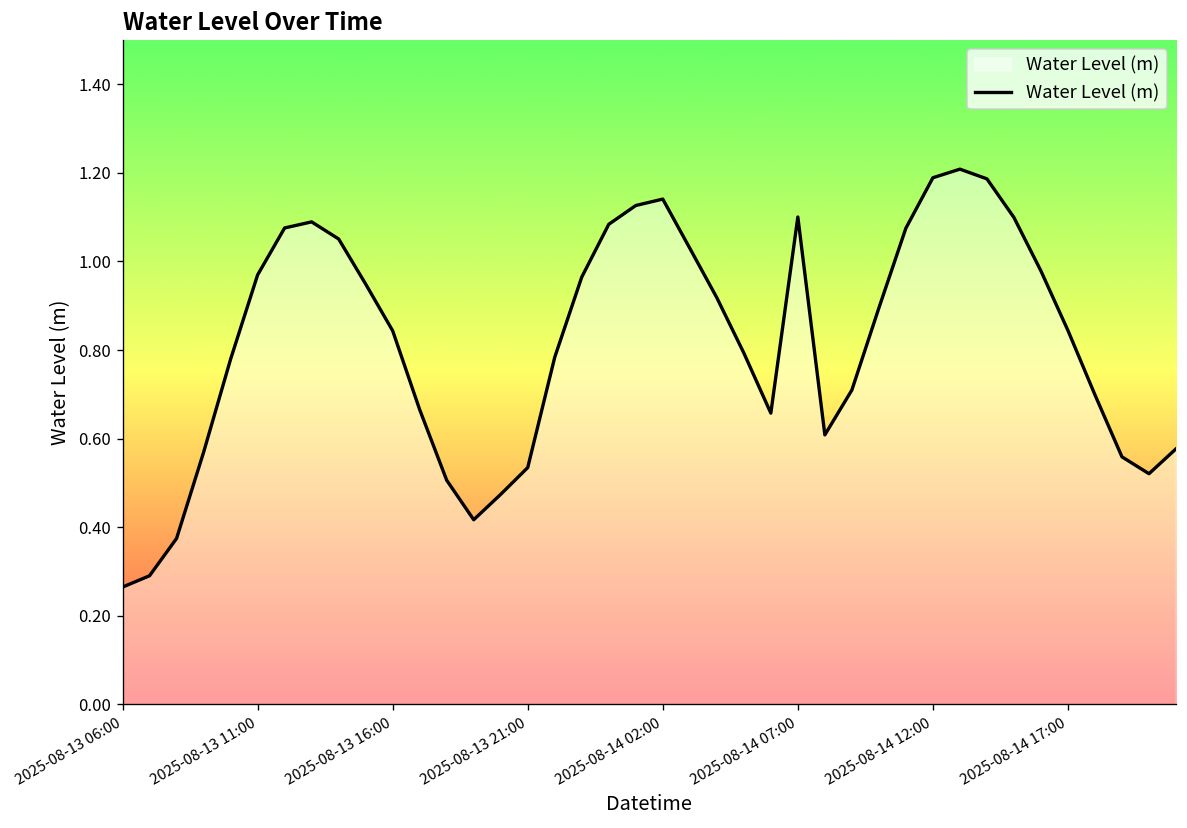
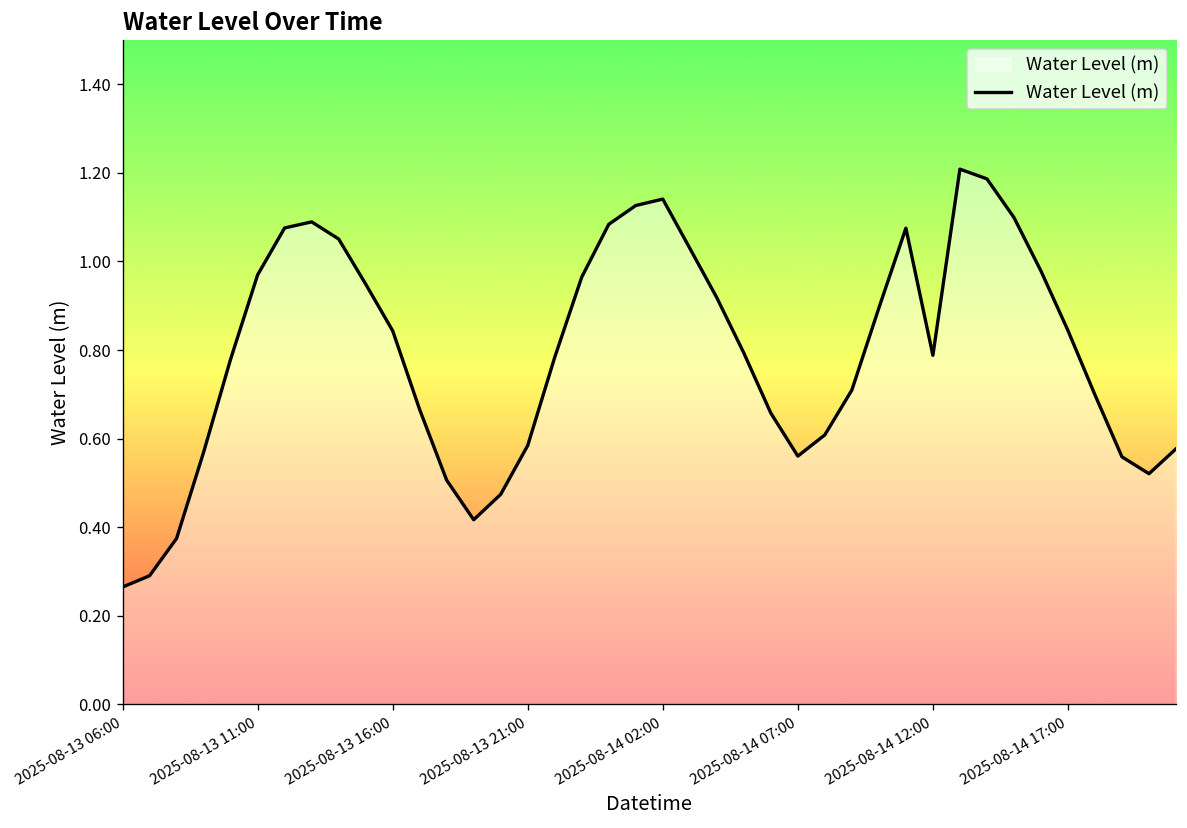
  {
    "2025-08-13 06:00": 0.26,
    "2025-08-13 11:00": 0.97,
    "2025-08-13 16:00": 0.84,
-   "2025-08-13 21:00": 0.53,
+   "2025-08-13 21:00": 0.58,
    "2025-08-14 02:00": 1.14,
-   "2025-08-14 07:00": 1.10,
-   "2025-08-14 12:00": 1.19,
+   "2025-08-14 07:00": 0.56,
+   "2025-08-14 12:00": 0.79,
    "2025-08-14 17:00": 0.84
  }
